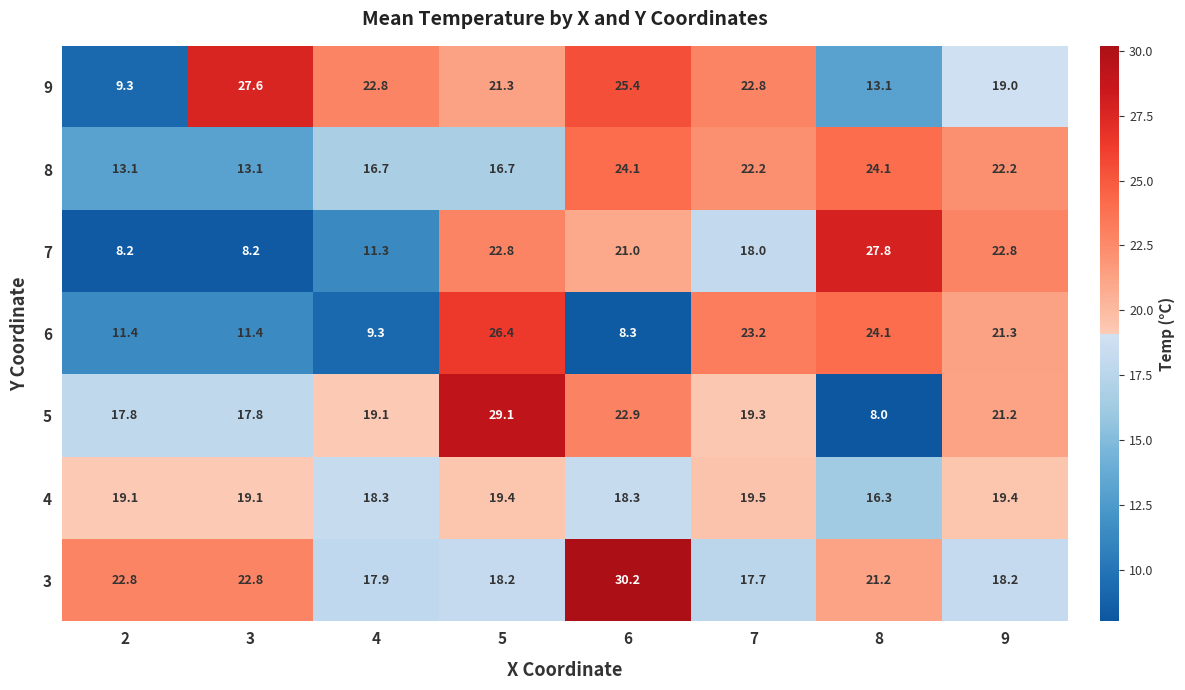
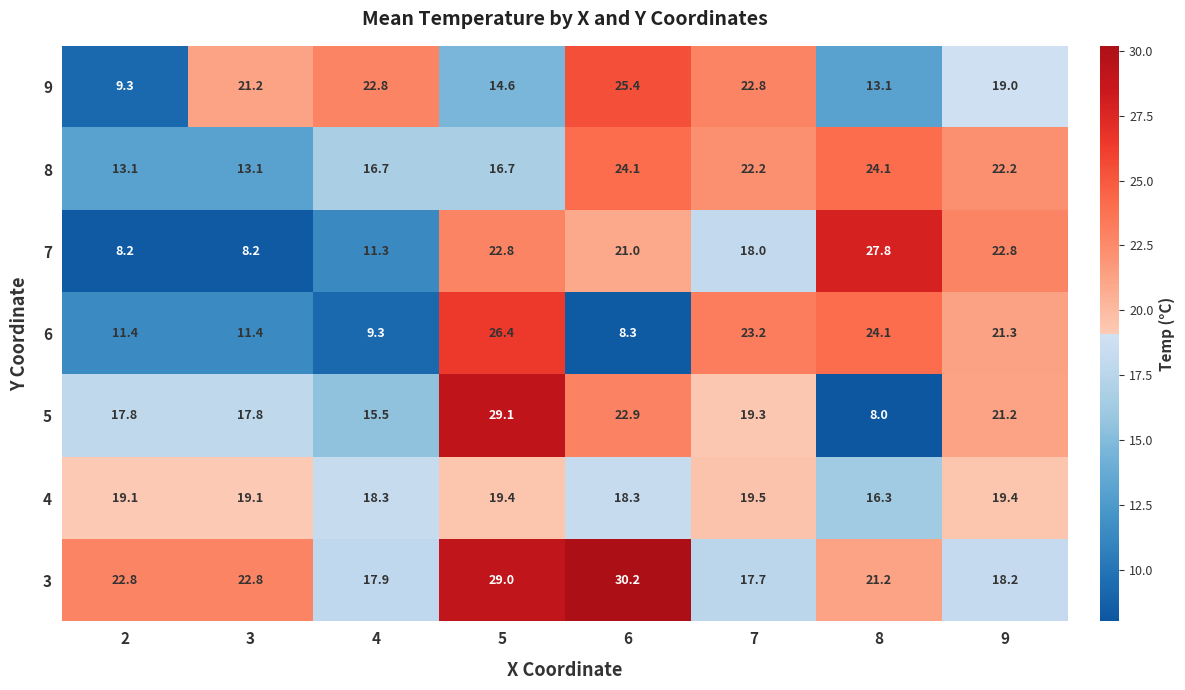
  {
    "9": {
      "2": 9.3,
-     "3": 27.6,
+     "3": 21.2,
      "4": 22.8,
-     "5": 21.3,
+     "5": 14.6,
      "6": 25.4,
      "7": 22.8,
      "8": 13.1,
      "9": 19.0
    },
    "8": {
      "2": 13.1,
      "3": 13.1,
      "4": 16.7,
      "5": 16.7,
      "6": 24.1,
      "7": 22.2,
      "8": 24.1,
      "9": 22.2
    },
    "7": {
      "2": 8.2,
      "3": 8.2,
      "4": 11.3,
      "5": 22.8,
      "6": 21.0,
      "7": 18.0,
      "8": 27.8,
      "9": 22.8
    },
    "6": {
      "2": 11.4,
      "3": 11.4,
      "4": 9.3,
      "5": 26.4,
      "6": 8.3,
      "7": 23.2,
      "8": 24.1,
      "9": 21.3
    },
    "5": {
      "2": 17.8,
      "3": 17.8,
-     "4": 19.1,
+     "4": 15.5,
      "5": 29.1,
      "6": 22.9,
      "7": 19.3,
      "8": 8.0,
      "9": 21.2
    },
    "4": {
      "2": 19.1,
      "3": 19.1,
      "4": 18.3,
      "5": 19.4,
      "6": 18.3,
      "7": 19.5,
      "8": 16.3,
      "9": 19.4
    },
    "3": {
      "2": 22.8,
      "3": 22.8,
      "4": 17.9,
-     "5": 18.2,
+     "5": 29.0,
      "6": 30.2,
      "7": 17.7,
      "8": 21.2,
      "9": 18.2
    }
  }
